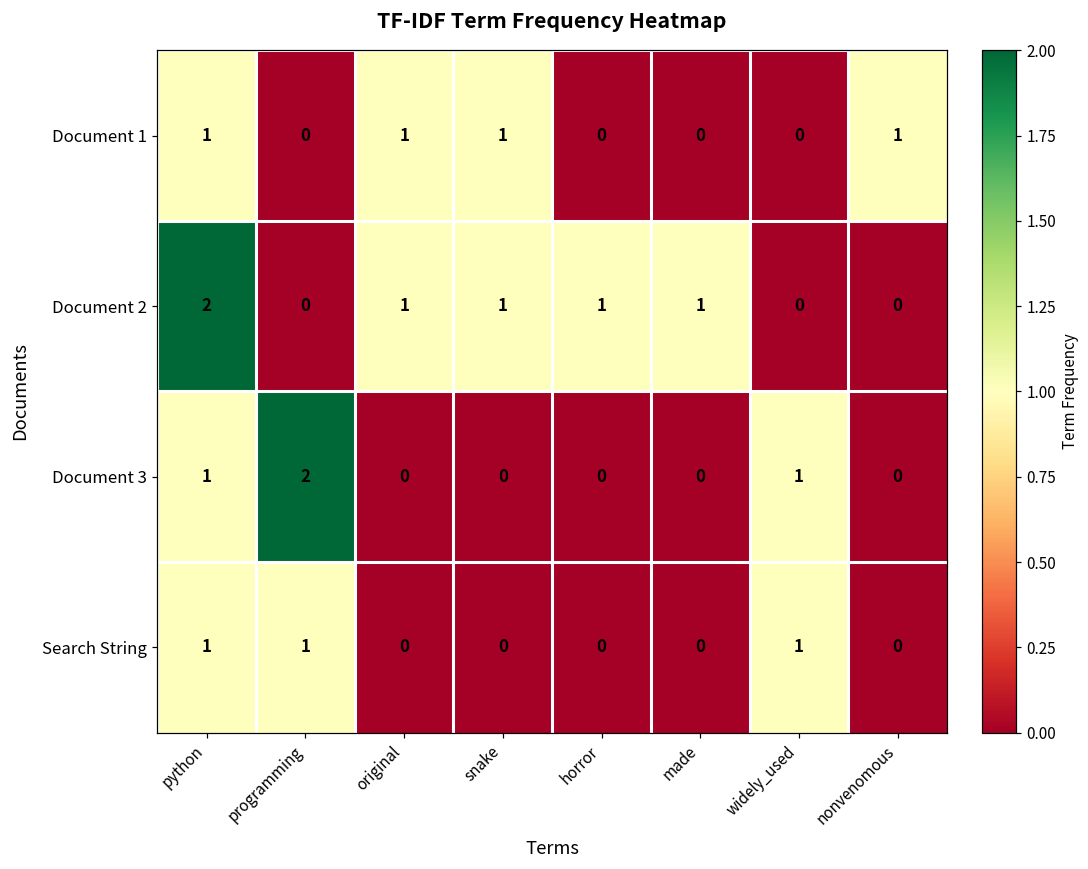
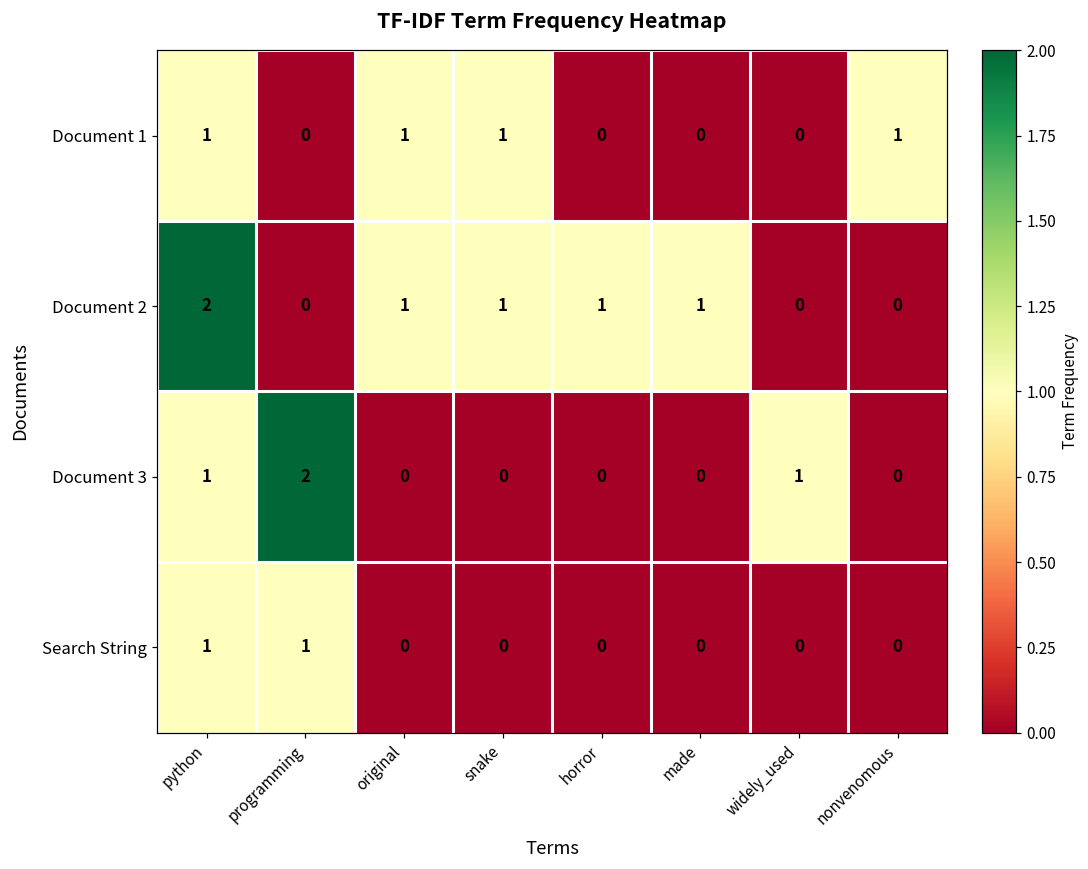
  {
    "Document 1": {
      "python": 1,
      "programming": 0,
      "original": 1,
      "snake": 1,
      "horror": 0,
      "made": 0,
      "widely_used": 0,
      "nonvenomous": 1
    },
    "Document 2": {
      "python": 2,
      "programming": 0,
      "original": 1,
      "snake": 1,
      "horror": 1,
      "made": 1,
      "widely_used": 0,
      "nonvenomous": 0
    },
    "Document 3": {
      "python": 1,
      "programming": 2,
      "original": 0,
      "snake": 0,
      "horror": 0,
      "made": 0,
      "widely_used": 1,
      "nonvenomous": 0
    },
    "Search String": {
      "python": 1,
      "programming": 1,
      "original": 0,
      "snake": 0,
      "horror": 0,
      "made": 0,
-     "widely_used": 1,
+     "widely_used": 0,
      "nonvenomous": 0
    }
  }
